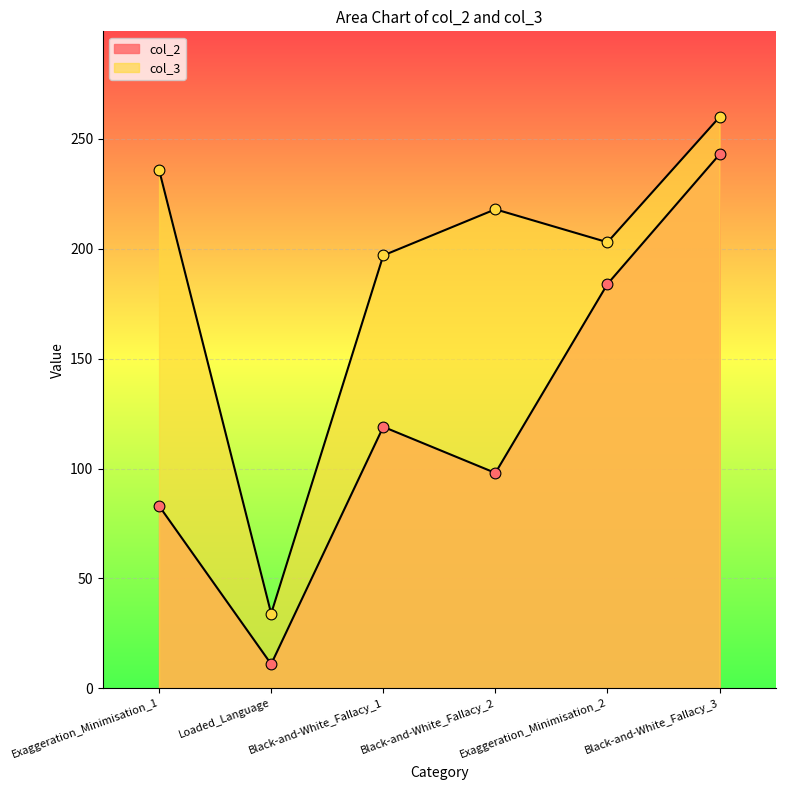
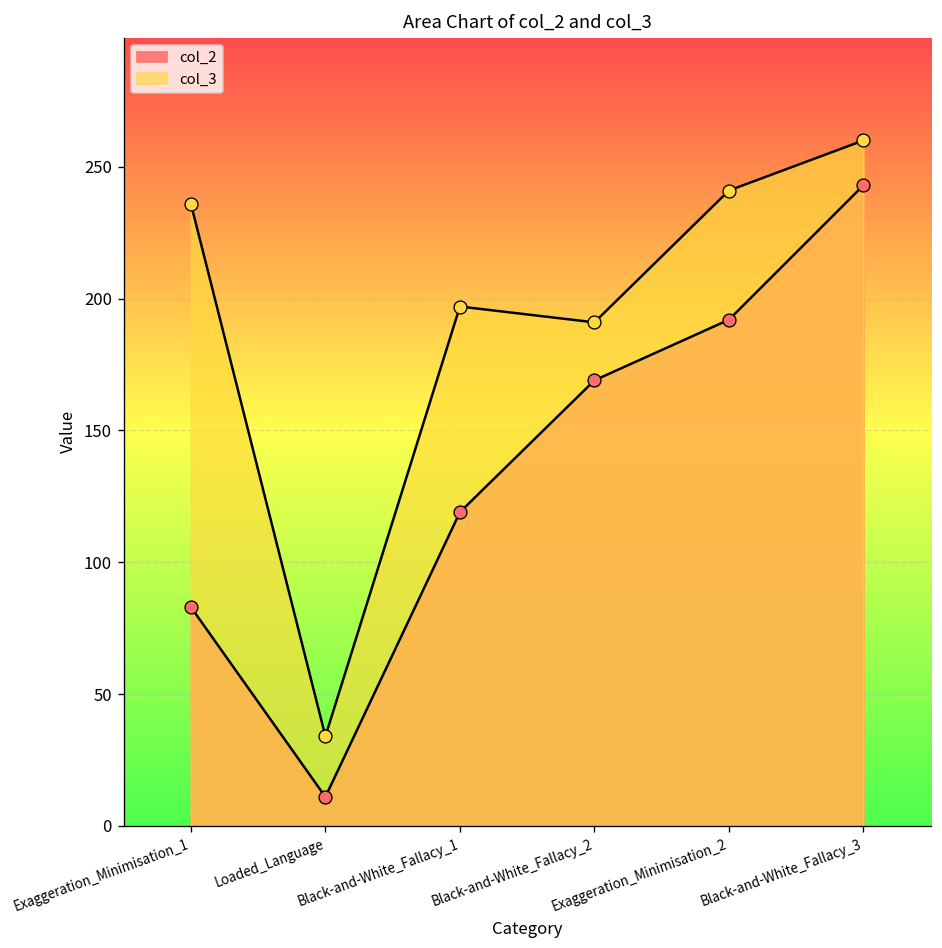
  {
    "col_2": {
      "Exaggeration_Minimisation_1": 83,
      "Loaded_Language": 11,
      "Black-and-White_Fallacy_1": 119,
-     "Black-and-White_Fallacy_2": 98,
-     "Exaggeration_Minimisation_2": 184,
+     "Black-and-White_Fallacy_2": 169,
+     "Exaggeration_Minimisation_2": 192,
      "Black-and-White_Fallacy_3": 243
    },
    "col_3": {
      "Exaggeration_Minimisation_1": 236,
      "Loaded_Language": 34,
      "Black-and-White_Fallacy_1": 197,
-     "Black-and-White_Fallacy_2": 218,
-     "Exaggeration_Minimisation_2": 203,
+     "Black-and-White_Fallacy_2": 191,
+     "Exaggeration_Minimisation_2": 241,
      "Black-and-White_Fallacy_3": 260
    }
  }
